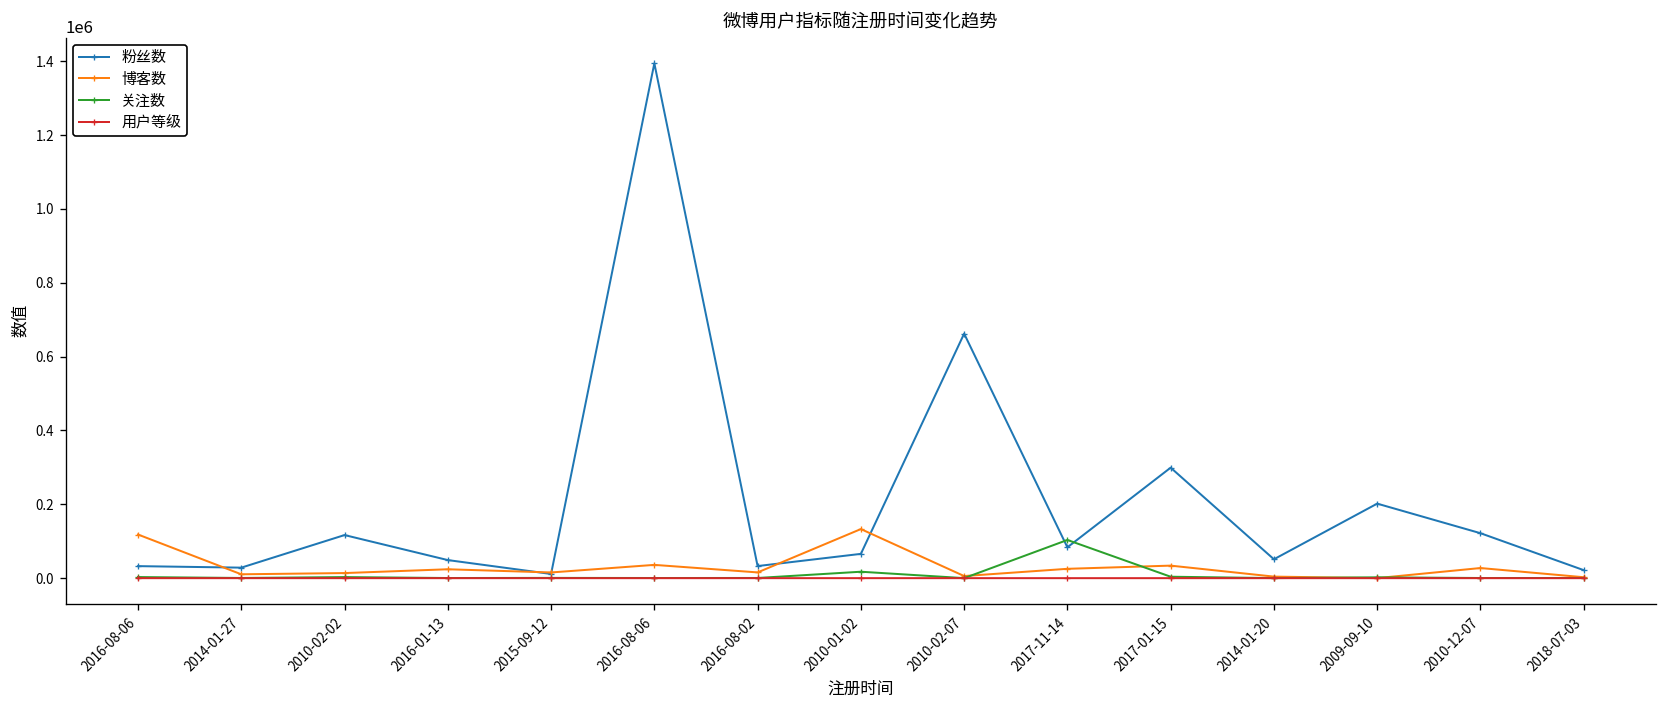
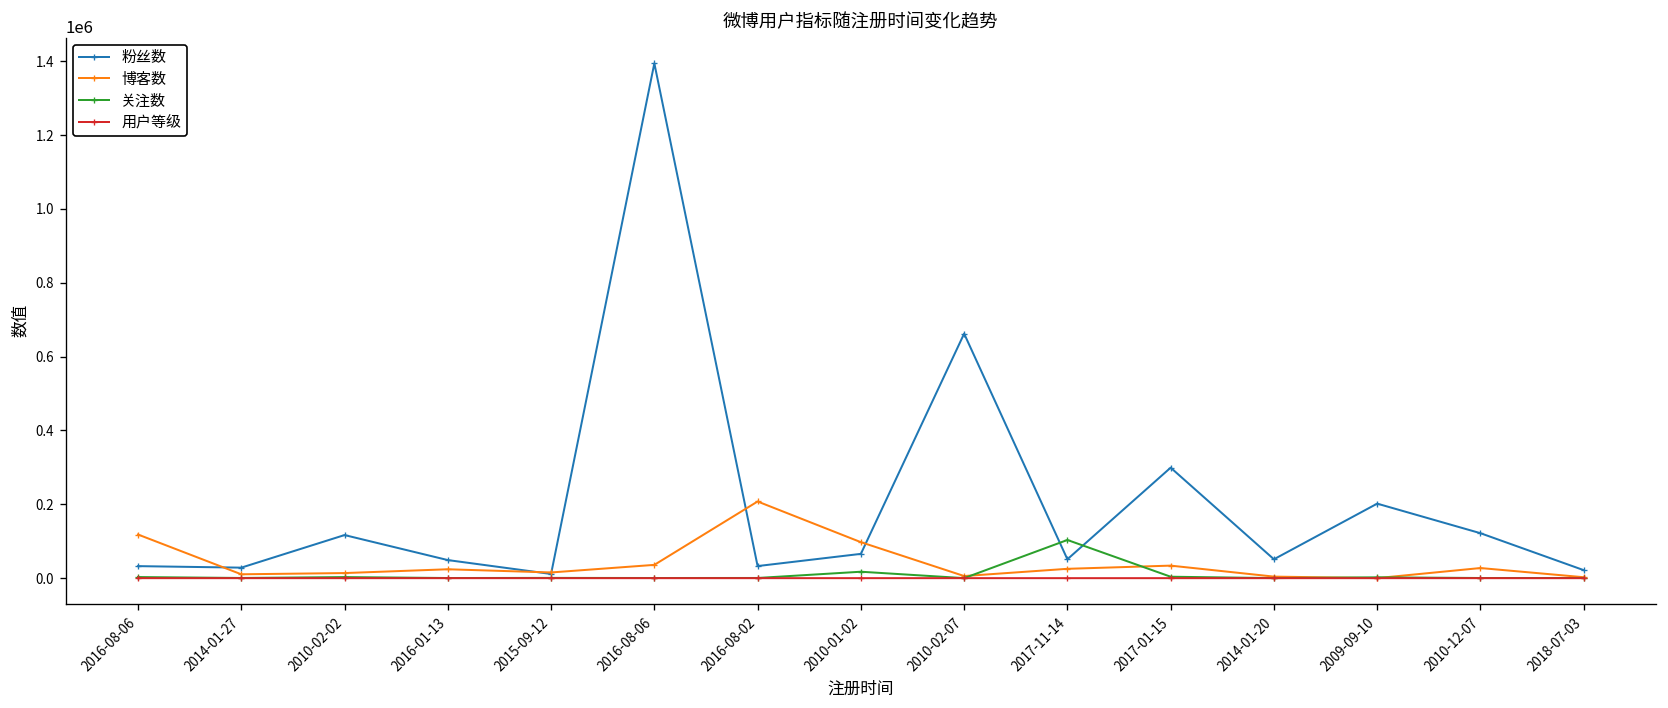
  {
    "粉丝数": {
      "2014-01-27": 30000,
      "2010-02-02": 120000,
      "2016-01-13": 50000,
      "2016-08-02": 30000,
      "2010-01-02": 70000,
      "2010-02-07": 660000,
-     "2017-11-14": 80000,
+     "2017-11-14": 50000,
      "2017-01-15": 300000,
      "2014-01-20": 50000,
      "2009-09-10": 200000,
      "2010-12-07": 120000,
      "2018-07-03": 20000
    },
    "博客数": {
      "2014-01-27": 10000,
      "2010-02-02": 10000,
      "2016-01-13": 20000,
-     "2016-08-02": 20000,
-     "2010-01-02": 130000,
+     "2016-08-02": 210000,
+     "2010-01-02": 100000,
      "2017-11-14": 30000,
      "2017-01-15": 30000,
      "2010-12-07": 30000
    },
    "关注数": {
      "2010-01-02": 20000,
      "2017-11-14": 100000
    },
    "用户等级": {
      "2010-01-02": 0,
      "2017-11-14": 0
    }
  }
